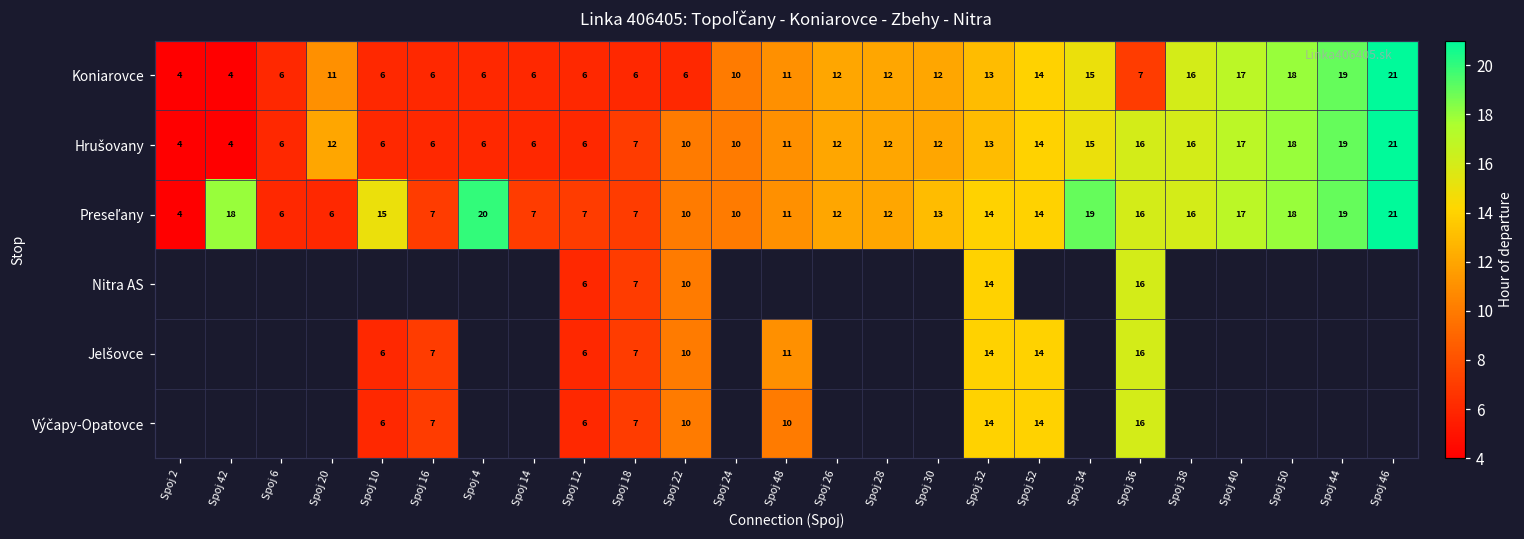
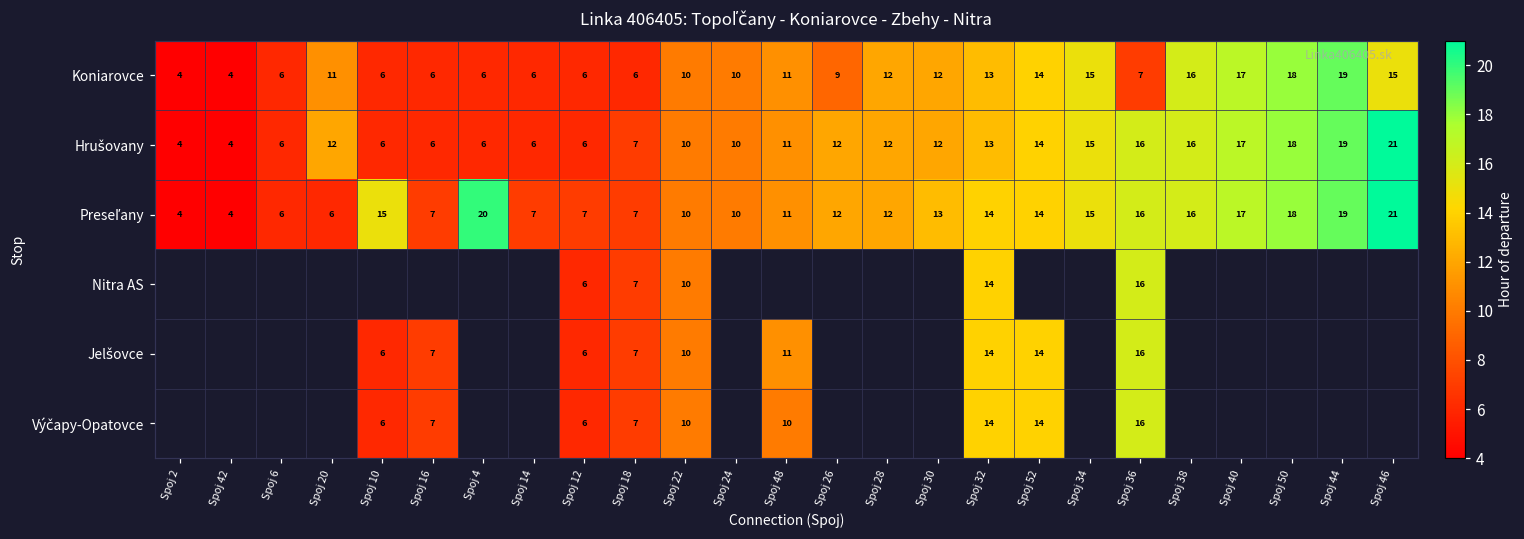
  {
    "Koniarovce": {
      "Spoj 2": 4,
      "Spoj 42": 4,
      "Spoj 6": 6,
      "Spoj 20": 11,
      "Spoj 10": 6,
      "Spoj 16": 6,
      "Spoj 4": 6,
      "Spoj 14": 6,
      "Spoj 12": 6,
      "Spoj 18": 6,
-     "Spoj 22": 6,
+     "Spoj 22": 10,
      "Spoj 24": 10,
      "Spoj 48": 11,
-     "Spoj 26": 12,
+     "Spoj 26": 9,
      "Spoj 28": 12,
      "Spoj 30": 12,
      "Spoj 32": 13,
      "Spoj 52": 14,
      "Spoj 34": 15,
      "Spoj 36": 7,
      "Spoj 38": 16,
      "Spoj 40": 17,
      "Spoj 50": 18,
-     "Spoj 46": 21
+     "Spoj 46": 15
    },
    "Hrušovany": {
      "Spoj 2": 4,
      "Spoj 42": 4,
      "Spoj 6": 6,
      "Spoj 20": 12,
      "Spoj 10": 6,
      "Spoj 16": 6,
      "Spoj 4": 6,
      "Spoj 14": 6,
      "Spoj 12": 6,
      "Spoj 18": 7,
      "Spoj 22": 10,
      "Spoj 24": 10,
      "Spoj 48": 11,
      "Spoj 26": 12,
      "Spoj 28": 12,
      "Spoj 30": 12,
      "Spoj 32": 13,
      "Spoj 52": 14,
      "Spoj 34": 15,
      "Spoj 36": 16,
      "Spoj 38": 16,
      "Spoj 40": 17,
      "Spoj 50": 18,
      "Spoj 44": 19,
      "Spoj 46": 21
    },
    "Preseľany": {
      "Spoj 2": 4,
-     "Spoj 42": 18,
+     "Spoj 42": 4,
      "Spoj 6": 6,
      "Spoj 20": 6,
      "Spoj 10": 15,
      "Spoj 16": 7,
      "Spoj 4": 20,
      "Spoj 14": 7,
      "Spoj 12": 7,
      "Spoj 18": 7,
      "Spoj 22": 10,
      "Spoj 24": 10,
      "Spoj 48": 11,
      "Spoj 26": 12,
      "Spoj 28": 12,
      "Spoj 30": 13,
      "Spoj 32": 14,
      "Spoj 52": 14,
-     "Spoj 34": 19,
+     "Spoj 34": 15,
      "Spoj 36": 16,
      "Spoj 38": 16,
      "Spoj 40": 17,
      "Spoj 50": 18,
      "Spoj 44": 19,
      "Spoj 46": 21
    },
    "Nitra AS": {
      "Spoj 12": 6,
      "Spoj 18": 7,
      "Spoj 22": 10,
      "Spoj 32": 14,
      "Spoj 36": 16
    },
    "Jelšovce": {
      "Spoj 10": 6,
      "Spoj 16": 7,
      "Spoj 12": 6,
      "Spoj 18": 7,
      "Spoj 22": 10,
      "Spoj 48": 11,
      "Spoj 32": 14,
      "Spoj 52": 14,
      "Spoj 36": 16
    },
    "Výčapy-Opatovce": {
      "Spoj 10": 6,
      "Spoj 16": 7,
      "Spoj 12": 6,
      "Spoj 18": 7,
      "Spoj 22": 10,
      "Spoj 48": 10,
      "Spoj 32": 14,
      "Spoj 52": 14,
      "Spoj 36": 16
    }
  }
